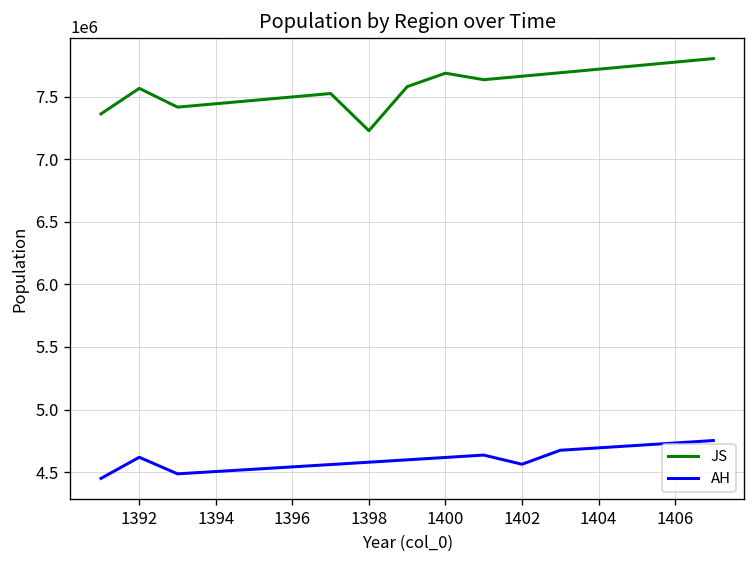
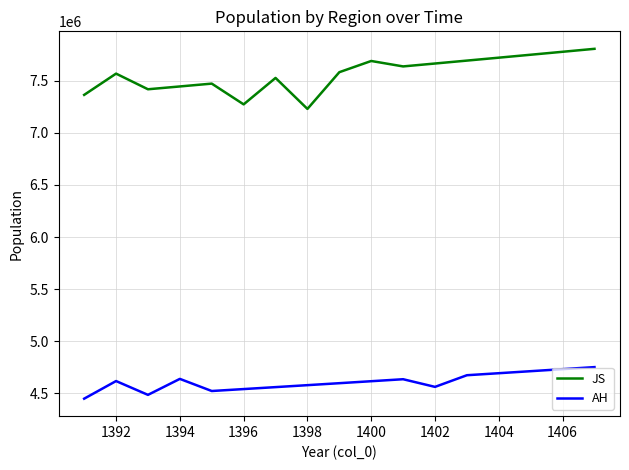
  {
    "JS": {
      "1392": 7570000,
      "1394": 7440000,
-     "1396": 7500000,
+     "1396": 7270000,
      "1398": 7230000,
      "1400": 7690000,
      "1402": 7660000,
      "1404": 7720000,
      "1406": 7780000
    },
    "AH": {
      "1392": 4620000,
-     "1394": 4500000,
+     "1394": 4640000,
      "1396": 4540000,
      "1398": 4580000,
      "1400": 4620000,
      "1402": 4560000,
      "1404": 4690000
    }
  }
